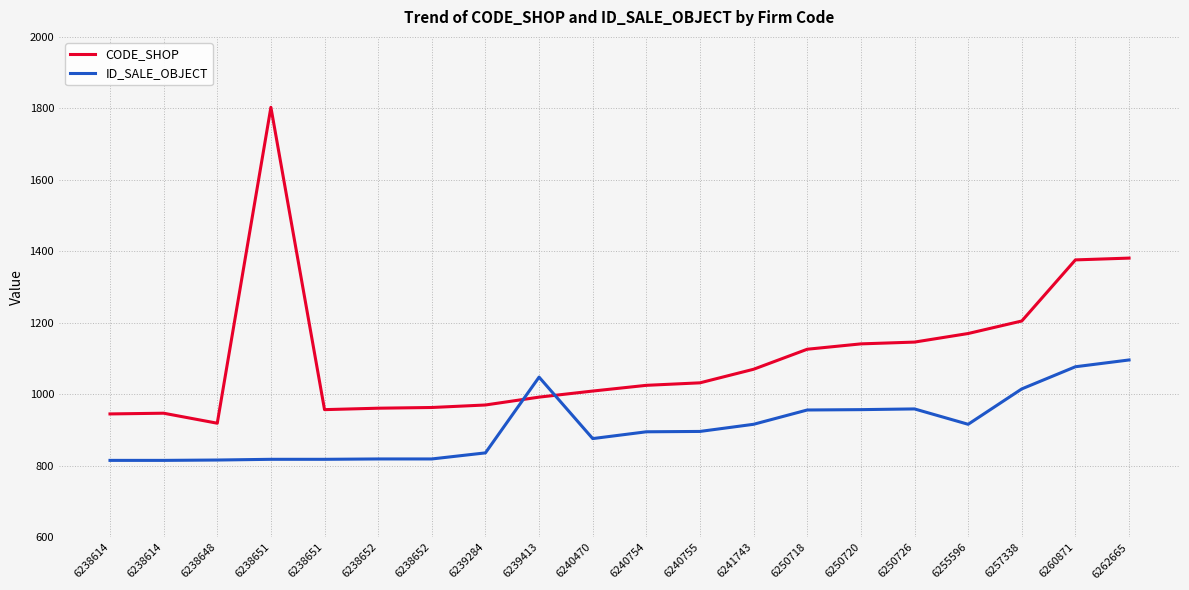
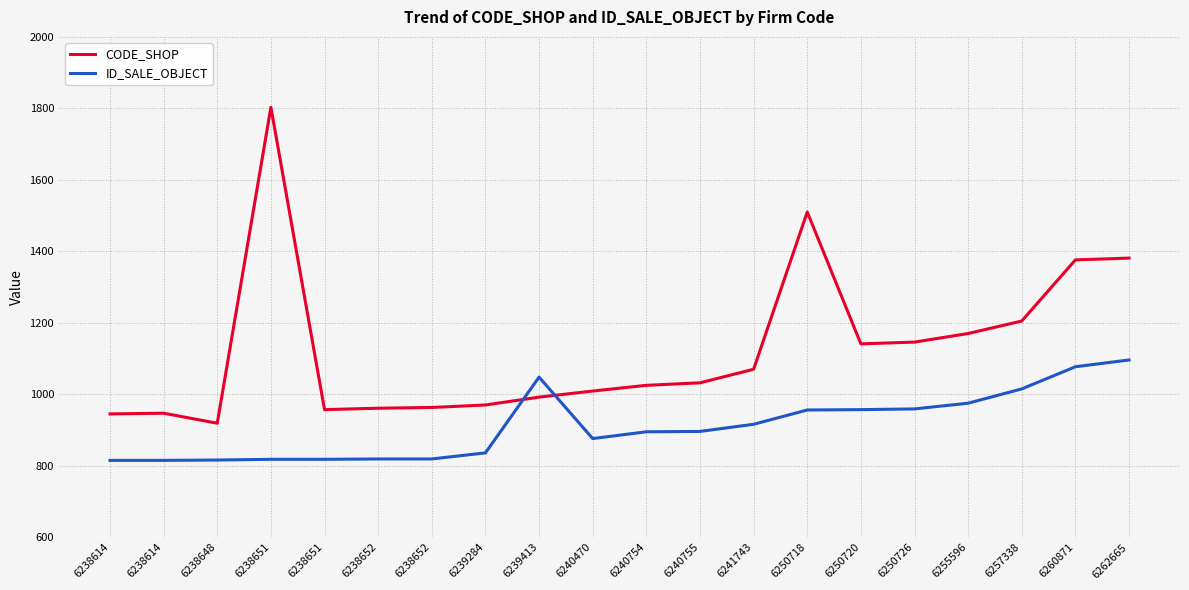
  {
    "CODE_SHOP": {
      "6238648": 920,
      "6239284": 970,
      "6239413": 990,
      "6240470": 1010,
      "6240754": 1030,
      "6240755": 1030,
      "6241743": 1070,
-     "6250718": 1130,
+     "6250718": 1510,
      "6250720": 1140,
      "6250726": 1150,
      "6255596": 1170,
      "6257338": 1210,
      "6260871": 1380,
      "6262665": 1380
    },
    "ID_SALE_OBJECT": {
      "6238648": 820,
      "6239284": 840,
      "6239413": 1050,
      "6240470": 880,
      "6240754": 900,
      "6240755": 900,
      "6241743": 920,
      "6250718": 960,
      "6250720": 960,
      "6250726": 960,
-     "6255596": 920,
+     "6255596": 980,
      "6257338": 1020,
      "6260871": 1080,
      "6262665": 1100
    }
  }
